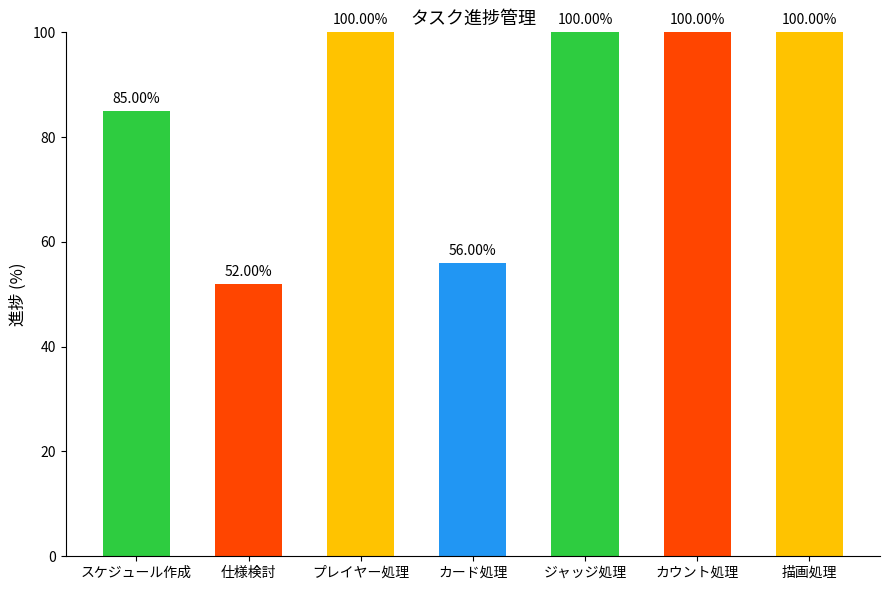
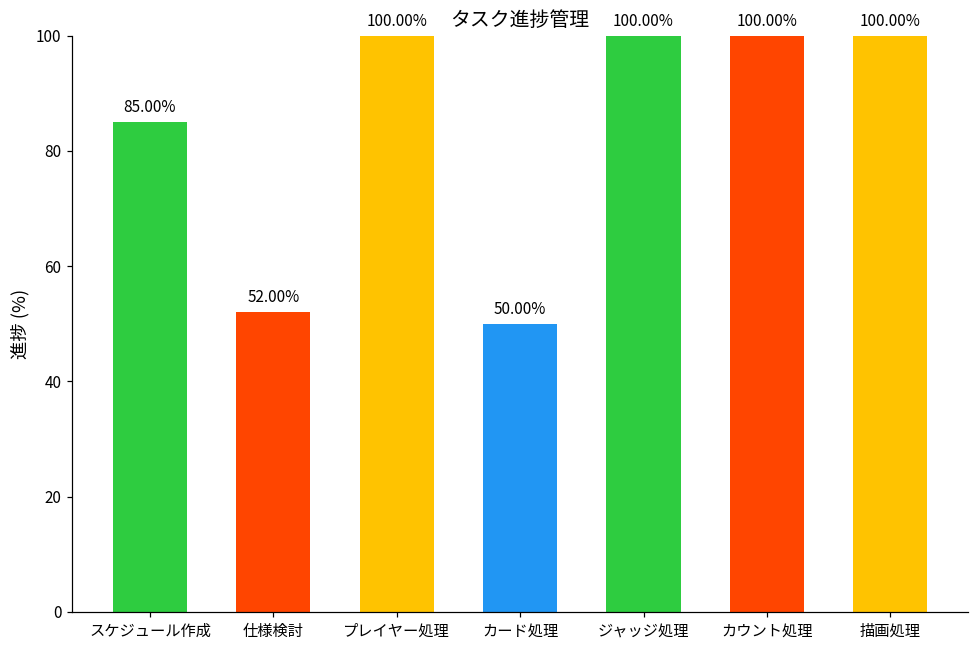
  {
    "スケジュール作成": "85.00%",
    "仕様検討": "52.00%",
    "プレイヤー処理": "100.00%",
-   "カード処理": "56.00%",
+   "カード処理": "50.00%",
    "ジャッジ処理": "100.00%",
    "カウント処理": "100.00%",
    "描画処理": "100.00%"
  }
